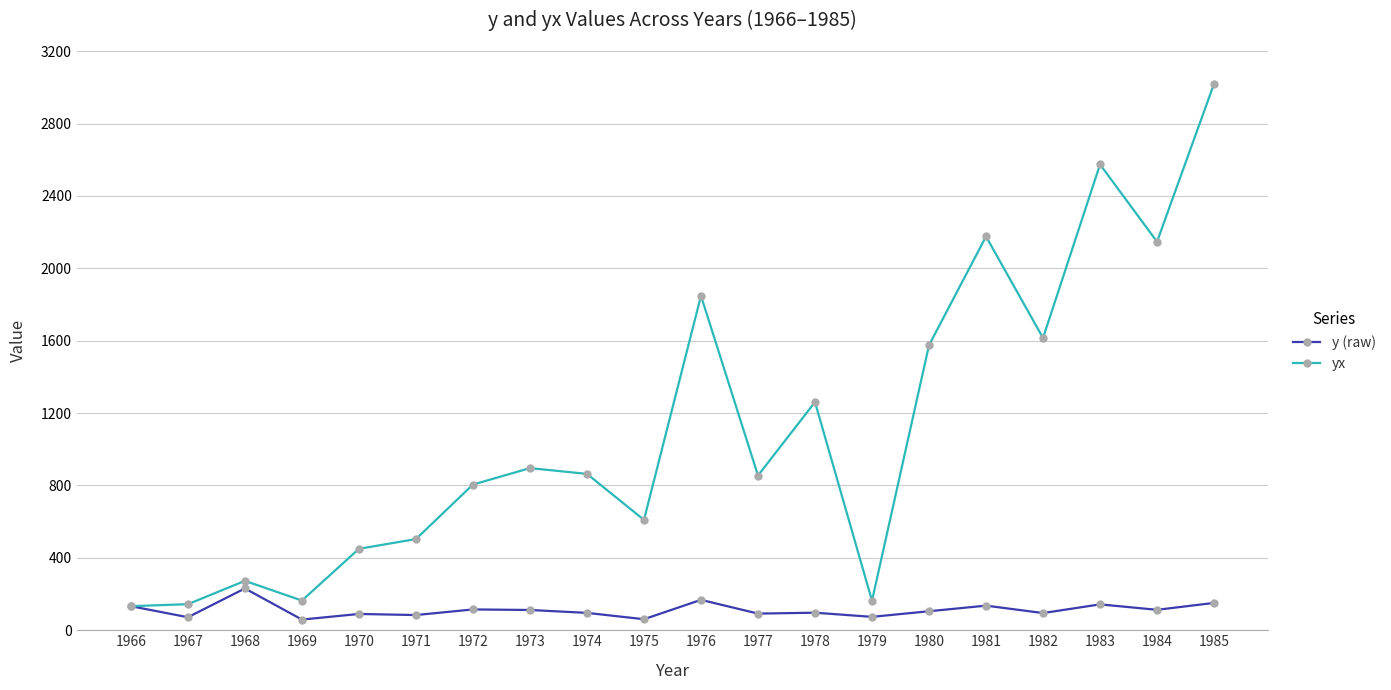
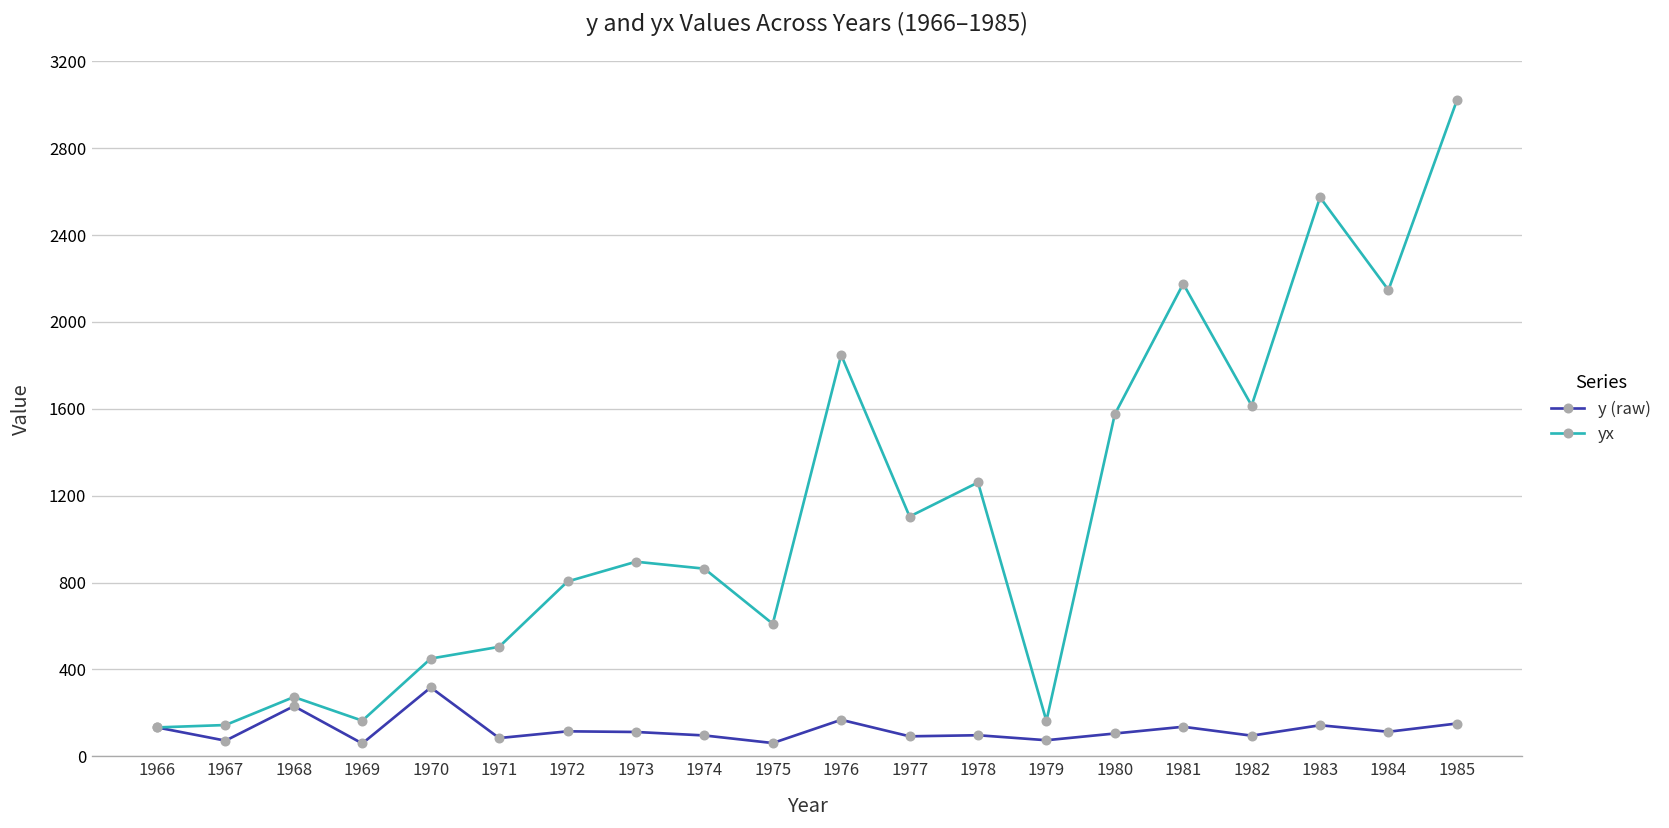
  {
    "y (raw)": {
      "1967": 70,
      "1968": 230,
      "1969": 60,
-     "1970": 90,
+     "1970": 320,
      "1971": 80,
      "1972": 120,
      "1973": 110,
      "1974": 100,
      "1975": 60,
      "1976": 170,
      "1977": 90,
      "1978": 100,
      "1979": 70,
      "1980": 110,
      "1981": 140,
      "1982": 100,
      "1983": 140,
      "1984": 110,
      "1985": 150
    },
    "yx": {
      "1967": 140,
      "1968": 270,
      "1969": 160,
      "1970": 450,
      "1971": 500,
      "1972": 810,
      "1973": 900,
      "1974": 860,
      "1975": 610,
      "1976": 1850,
-     "1977": 860,
+     "1977": 1100,
      "1978": 1260,
      "1979": 160,
      "1980": 1580,
      "1981": 2180,
      "1982": 1620,
      "1983": 2570,
      "1984": 2150,
      "1985": 3020
    }
  }
